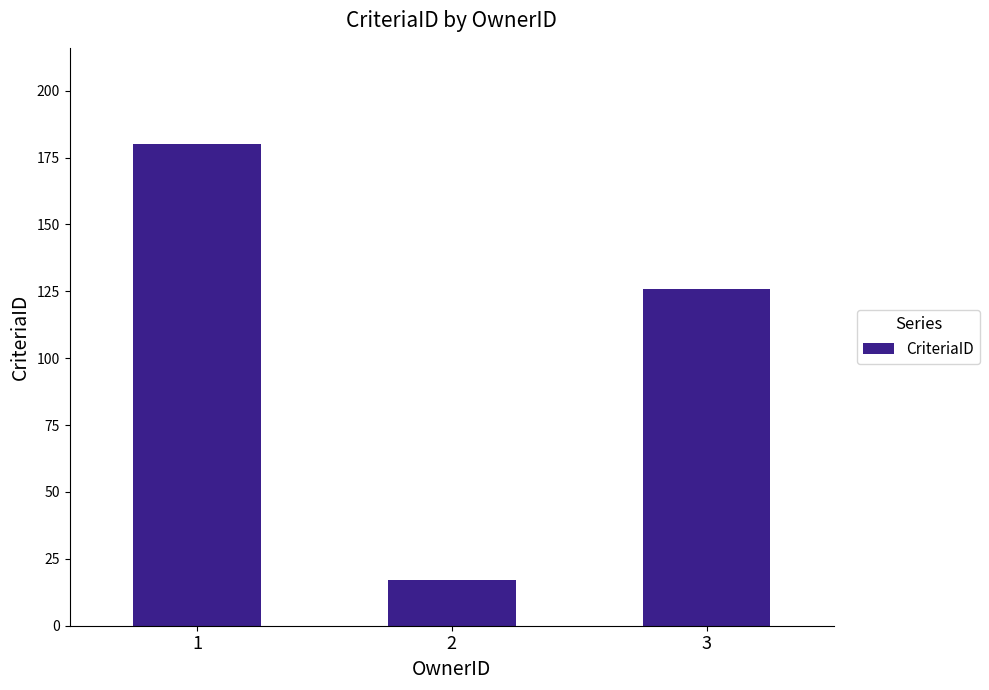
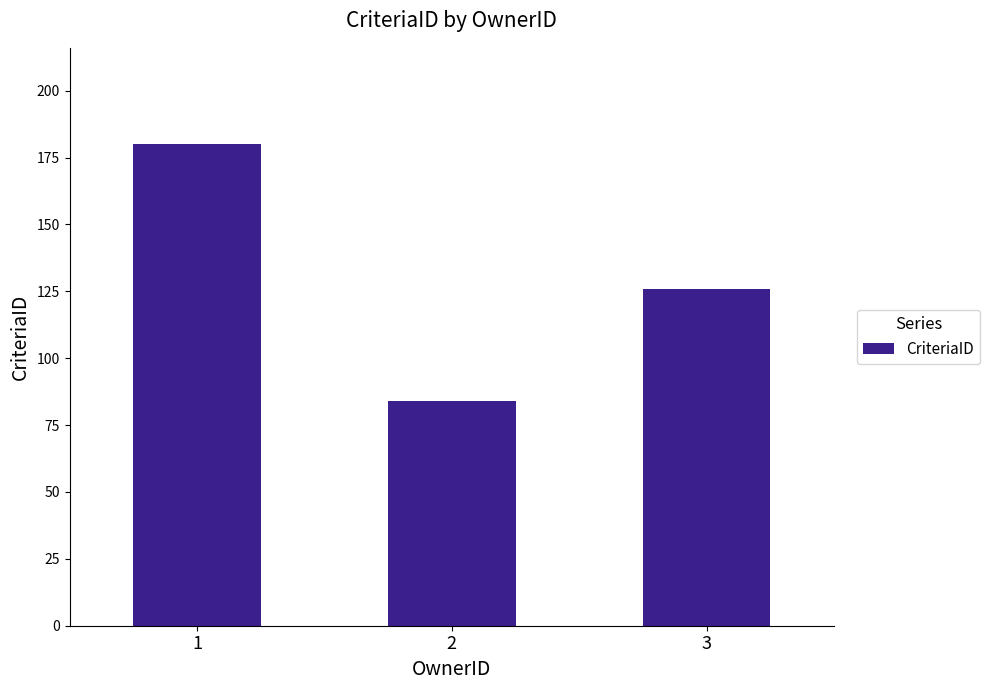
  {
    "1": 180,
-   "2": 17,
+   "2": 84,
    "3": 126
  }
